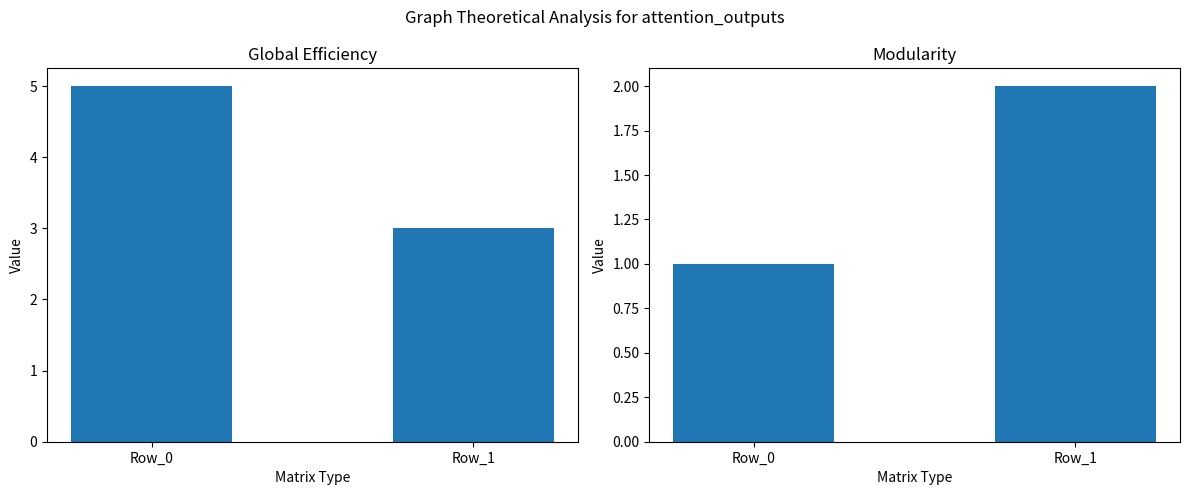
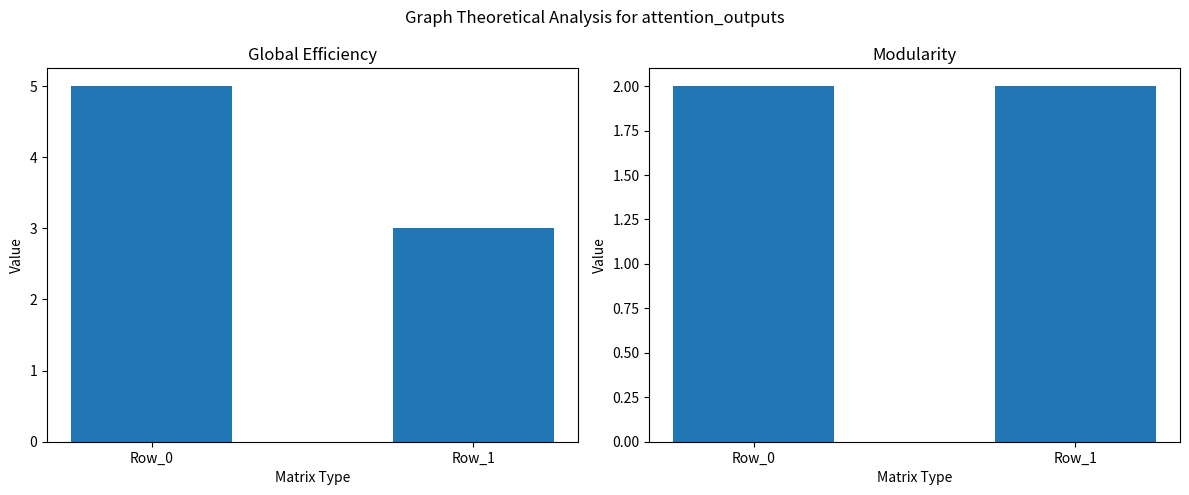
  {
    "Global Efficiency": {
      "Row_0": 5.0,
      "Row_1": 3.0
    },
    "Modularity": {
-     "Row_0": 1,
+     "Row_0": 2,
      "Row_1": 2
    }
  }
